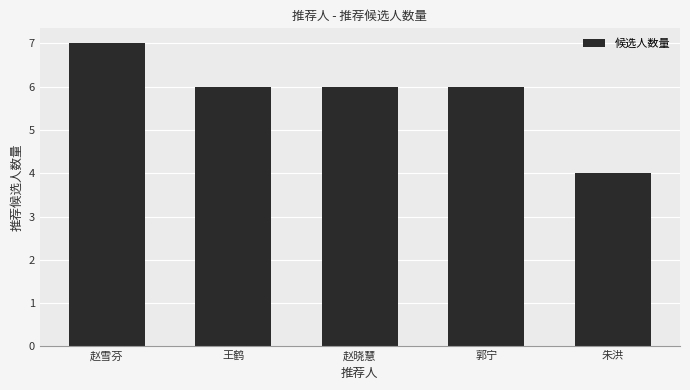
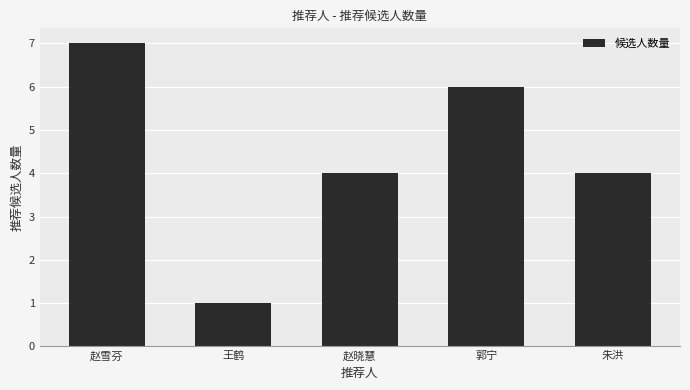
  {
    "赵雪芬": 7,
-   "王鹤": 6,
-   "赵晓慧": 6,
+   "王鹤": 1,
+   "赵晓慧": 4,
    "郭宁": 6,
    "朱洪": 4
  }
